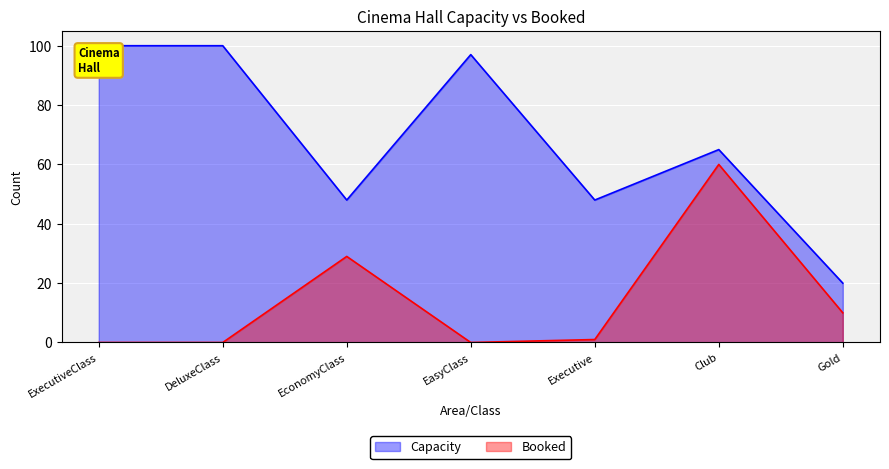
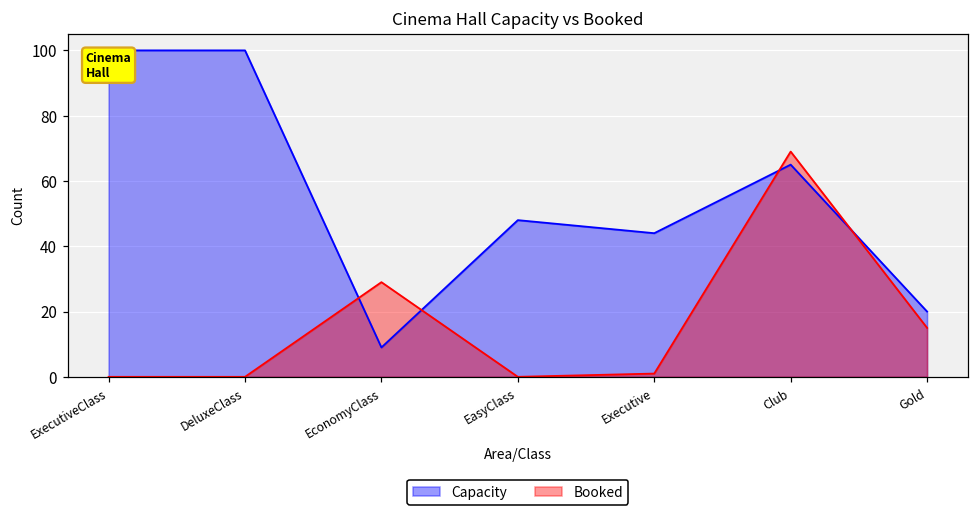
  {
    "Capacity": {
      "DeluxeClass": 100,
-     "EconomyClass": 48,
-     "EasyClass": 97,
-     "Executive": 48,
+     "EconomyClass": 9,
+     "EasyClass": 48,
+     "Executive": 44,
      "Club": 65,
      "Gold": 20
    },
    "Booked": {
      "ExecutiveClass": 0,
      "DeluxeClass": 0,
      "EconomyClass": 29,
      "EasyClass": 0,
      "Executive": 1,
-     "Club": 60,
-     "Gold": 10
+     "Club": 69,
+     "Gold": 15
    }
  }
